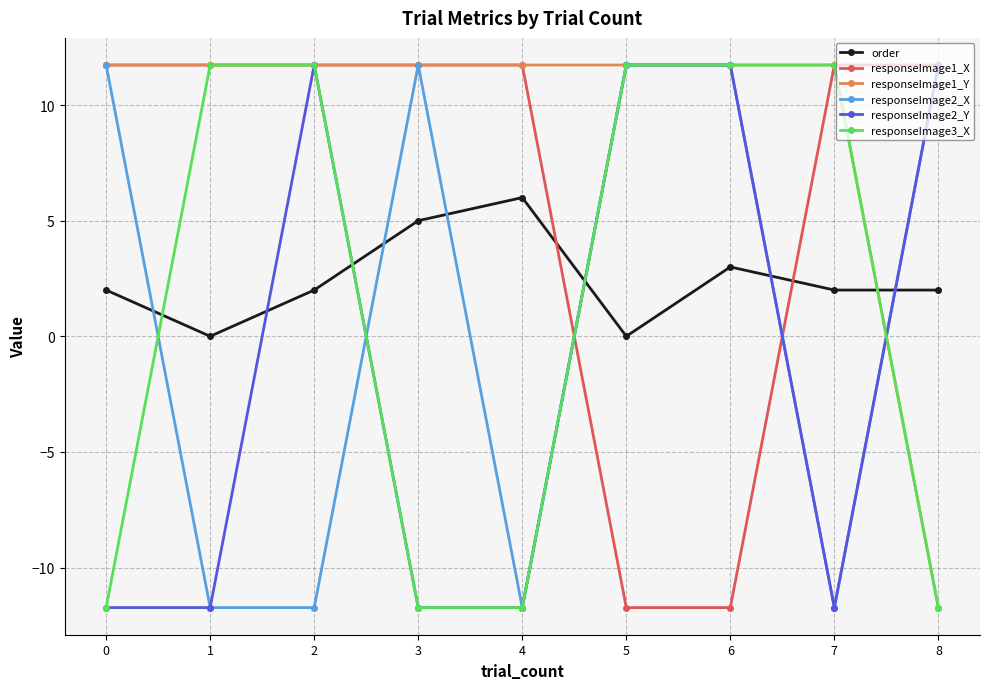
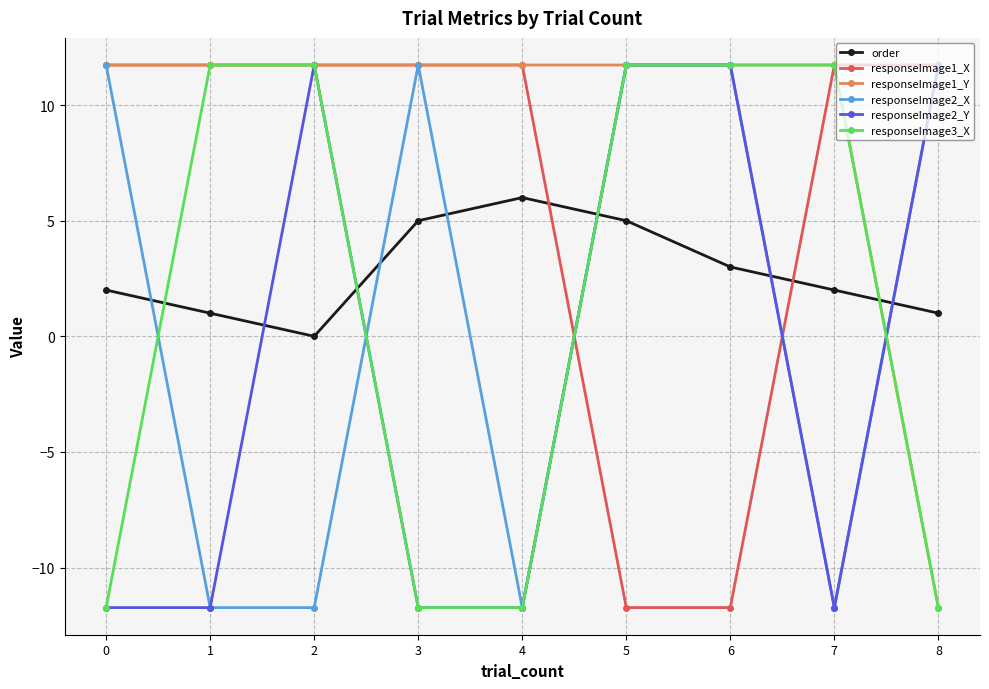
  {
    "order": {
      "0": 2,
-     "1": 0,
-     "2": 2,
+     "1": 1,
+     "2": 0,
      "3": 5,
      "4": 6,
-     "5": 0,
+     "5": 5,
      "6": 3,
      "7": 2,
-     "8": 2
+     "8": 1
    },
    "responseImage2_X": {
      "2": -11.7
    }
  }
